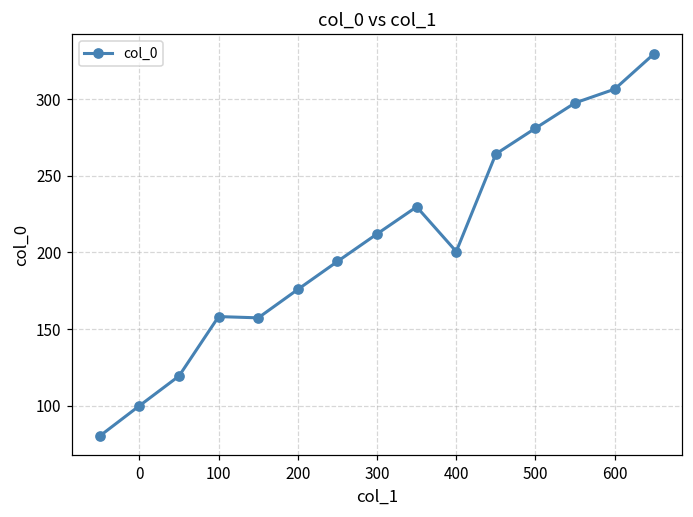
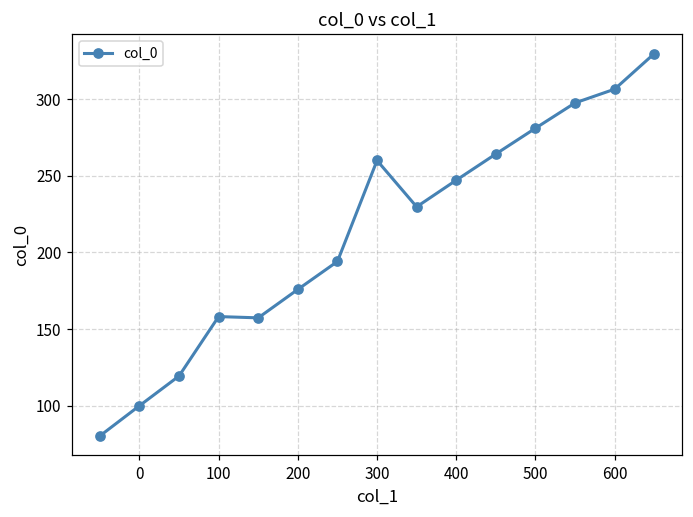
  {
    "0": 100,
    "100": 158,
    "200": 176,
-   "300": 212,
-   "400": 201,
+   "300": 260,
+   "400": 247,
    "500": 281,
    "600": 306
  }
